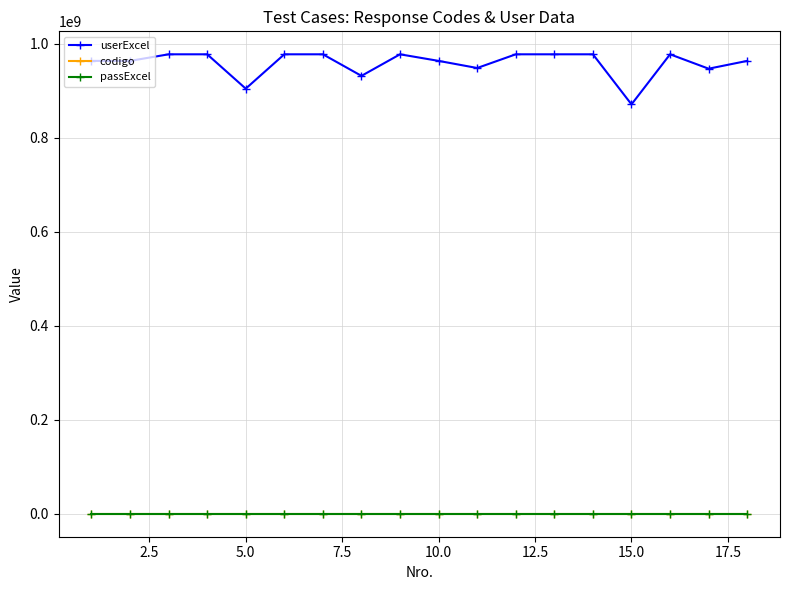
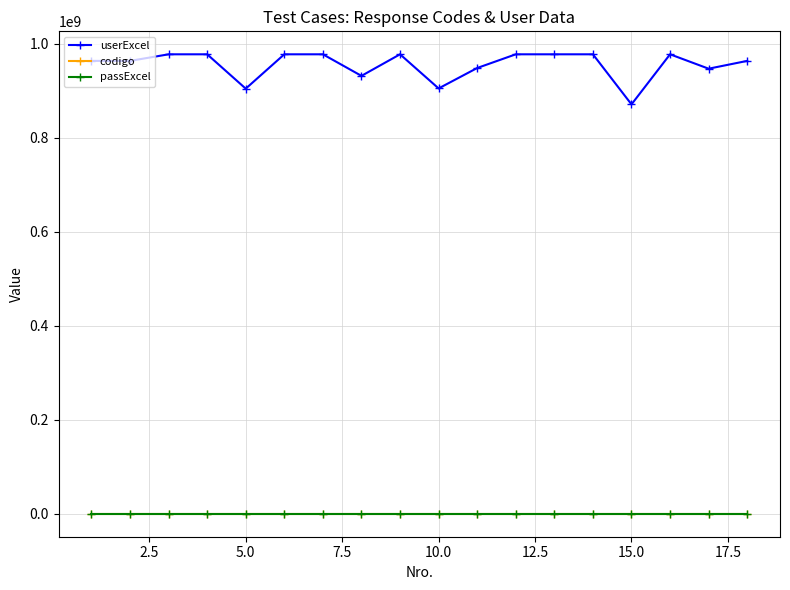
  {
    "userExcel": {
      "5.0": 900000000,
-     "10.0": 960000000,
+     "10.0": 900000000,
      "15.0": 870000000
    },
    "passExcel": {
      "5.0": 0,
      "10.0": 0,
      "15.0": 0
    }
  }
